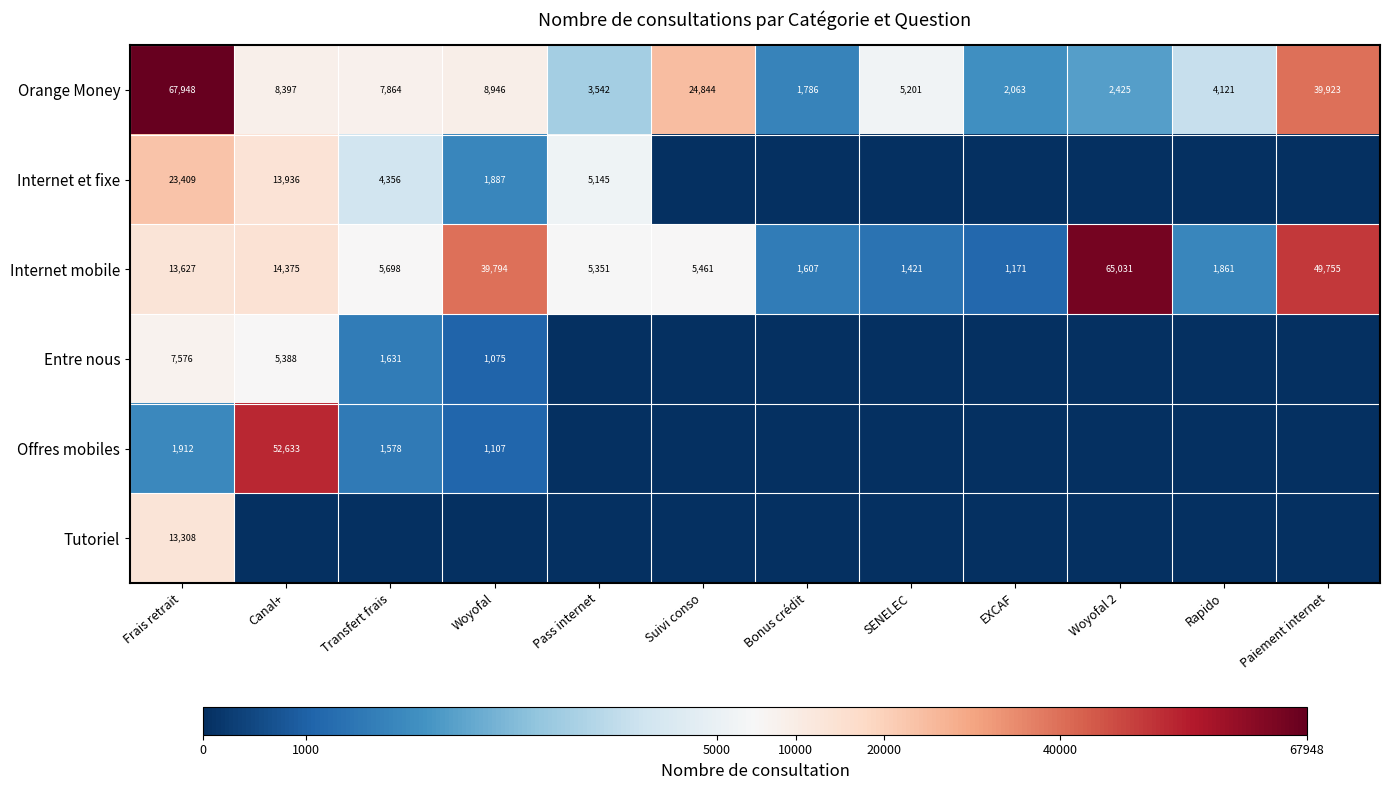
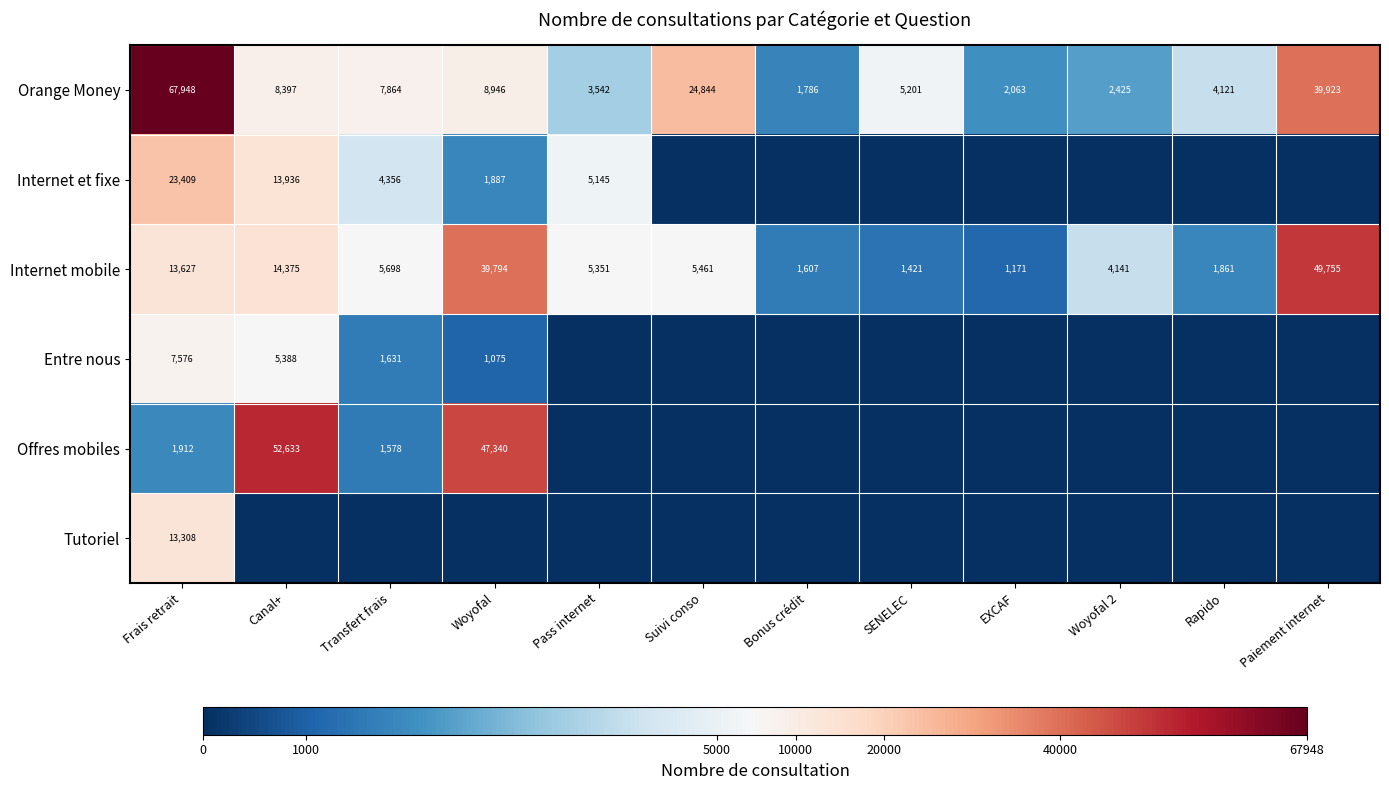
  {
    "Orange Money": {
      "Frais retrait": "67,948",
      "Canal+": "8,397",
      "Transfert frais": "7,864",
      "Woyofal": "8,946",
      "Pass internet": "3,542",
      "Suivi conso": "24,844",
      "Bonus crédit": "1,786",
      "SENELEC": "5,201",
      "EXCAF": "2,063",
      "Woyofal 2": "2,425",
      "Rapido": "4,121",
      "Paiement internet": "39,923"
    },
    "Internet et fixe": {
      "Frais retrait": "23,409",
      "Canal+": "13,936",
      "Transfert frais": "4,356",
      "Woyofal": "1,887",
      "Pass internet": "5,145"
    },
    "Internet mobile": {
      "Frais retrait": "13,627",
      "Canal+": "14,375",
      "Transfert frais": "5,698",
      "Woyofal": "39,794",
      "Pass internet": "5,351",
      "Suivi conso": "5,461",
      "Bonus crédit": "1,607",
      "SENELEC": "1,421",
      "EXCAF": "1,171",
-     "Woyofal 2": "65,031",
+     "Woyofal 2": "4,141",
      "Rapido": "1,861",
      "Paiement internet": "49,755"
    },
    "Entre nous": {
      "Frais retrait": "7,576",
      "Canal+": "5,388",
      "Transfert frais": "1,631",
      "Woyofal": "1,075"
    },
    "Offres mobiles": {
      "Frais retrait": "1,912",
      "Canal+": "52,633",
      "Transfert frais": "1,578",
-     "Woyofal": "1,107"
+     "Woyofal": "47,340"
    },
    "Tutoriel": {
      "Frais retrait": "13,308"
    }
  }
